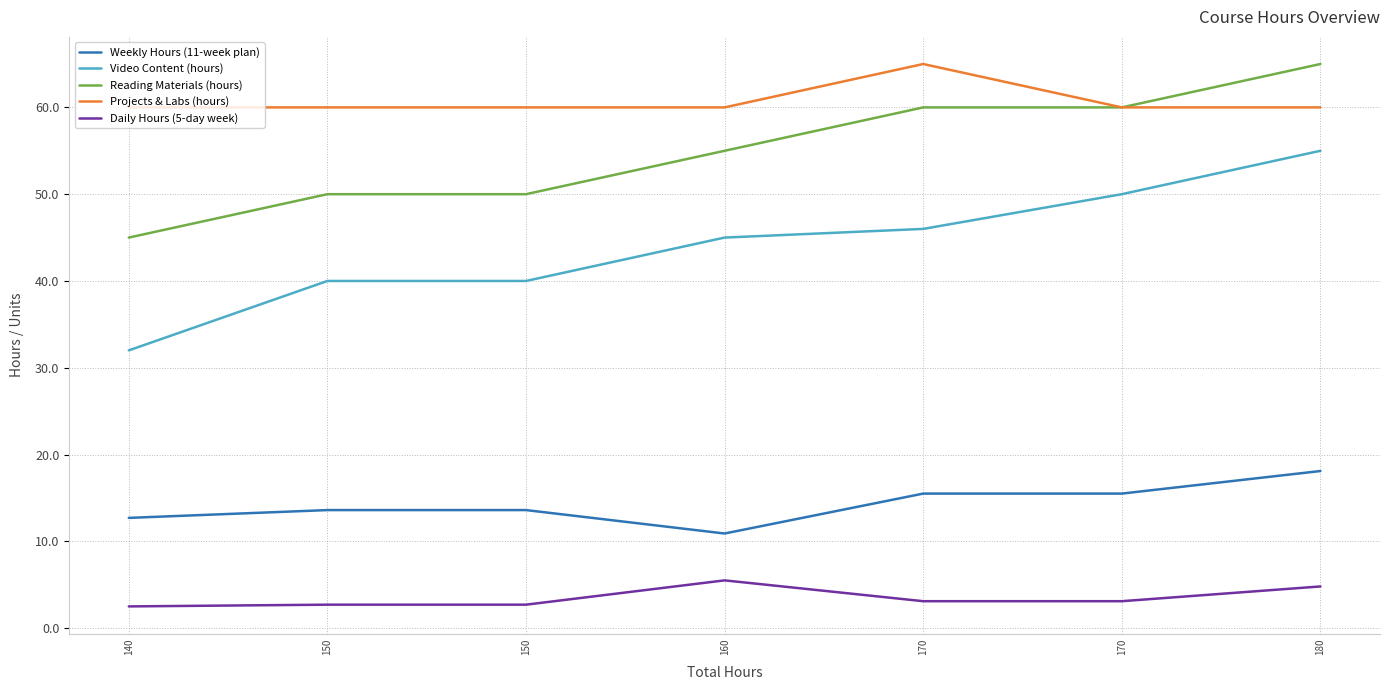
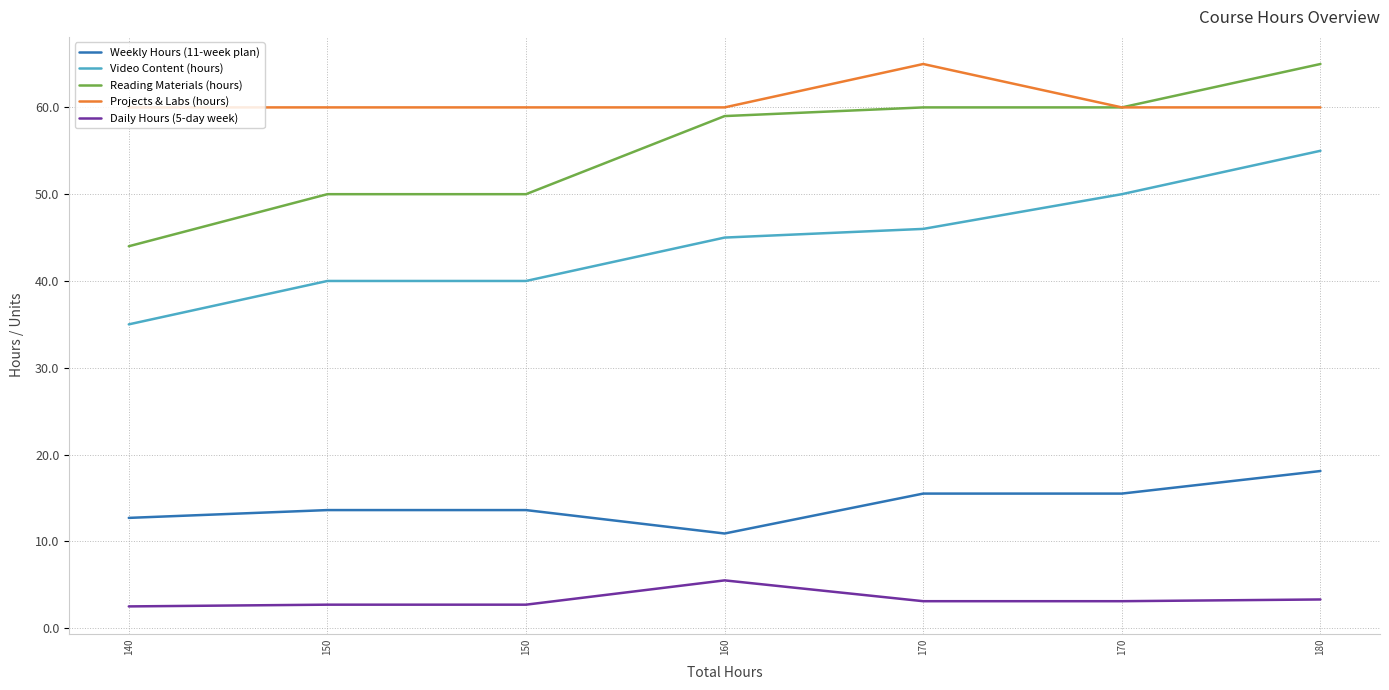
  {
    "Weekly Hours (11-week plan)": {
      "140": 13,
      "160": 11,
      "180": 18
    },
    "Video Content (hours)": {
-     "140": 32,
+     "140": 35,
      "160": 45,
      "180": 55
    },
    "Reading Materials (hours)": {
-     "140": 45,
-     "160": 55,
+     "140": 44,
+     "160": 59,
      "180": 65
    },
    "Projects & Labs (hours)": {
      "160": 60,
      "180": 60
    },
    "Daily Hours (5-day week)": {
      "140": 3,
      "160": 6,
-     "180": 5
+     "180": 3
    }
  }
